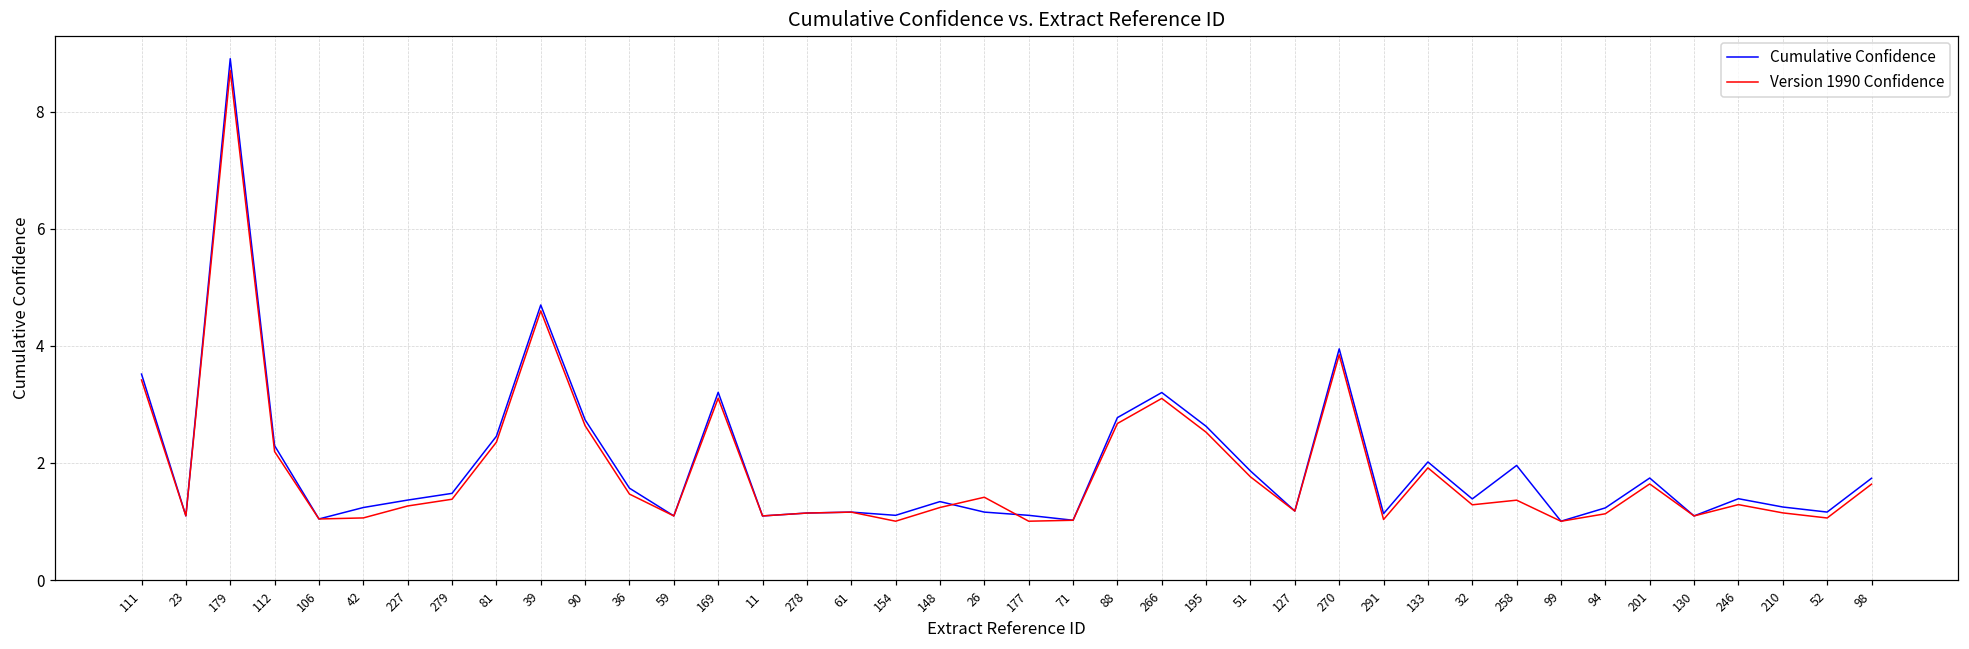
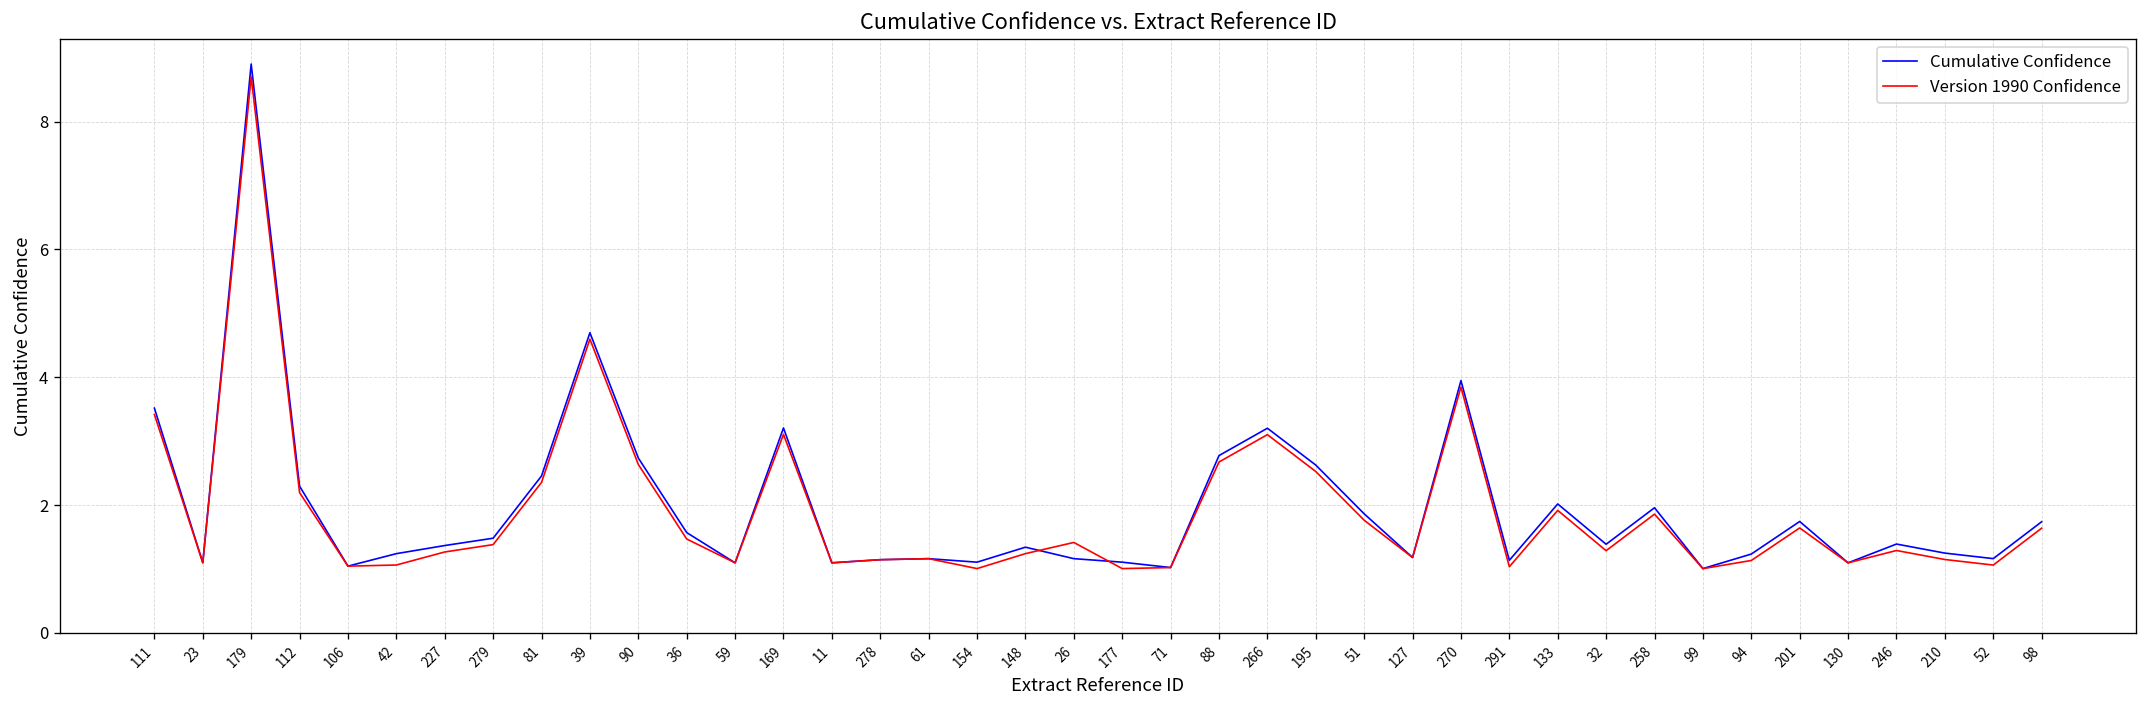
  {
    "Cumulative Confidence": {
      "111": 3.5,
      "179": 8.9,
      "112": 2.3,
      "42": 1.2,
      "227": 1.4,
      "279": 1.5,
      "81": 2.5,
      "39": 4.7,
      "90": 2.7,
      "36": 1.6,
      "169": 3.2,
      "154": 1.1,
      "148": 1.3,
      "26": 1.2,
      "177": 1.1,
      "88": 2.8,
      "266": 3.2,
      "195": 2.6,
      "51": 1.9,
      "270": 3.9,
      "291": 1.1,
      "133": 2.0,
      "32": 1.4,
      "258": 2.0,
      "94": 1.2,
      "201": 1.7,
      "246": 1.4,
      "210": 1.2,
      "52": 1.2,
      "98": 1.7
    },
    "Version 1990 Confidence": {
      "111": 3.4,
      "179": 8.7,
      "112": 2.2,
      "42": 1.1,
      "227": 1.3,
      "279": 1.4,
      "81": 2.4,
      "39": 4.6,
      "90": 2.6,
      "36": 1.5,
      "169": 3.1,
      "154": 1.0,
      "148": 1.2,
      "26": 1.4,
      "177": 1.0,
      "88": 2.7,
      "266": 3.1,
      "195": 2.5,
      "51": 1.8,
      "270": 3.8,
      "291": 1.0,
      "133": 1.9,
      "32": 1.3,
-     "258": 1.4,
+     "258": 1.9,
      "94": 1.1,
      "201": 1.6,
      "246": 1.3,
      "210": 1.1,
      "52": 1.1,
      "98": 1.6
    }
  }
